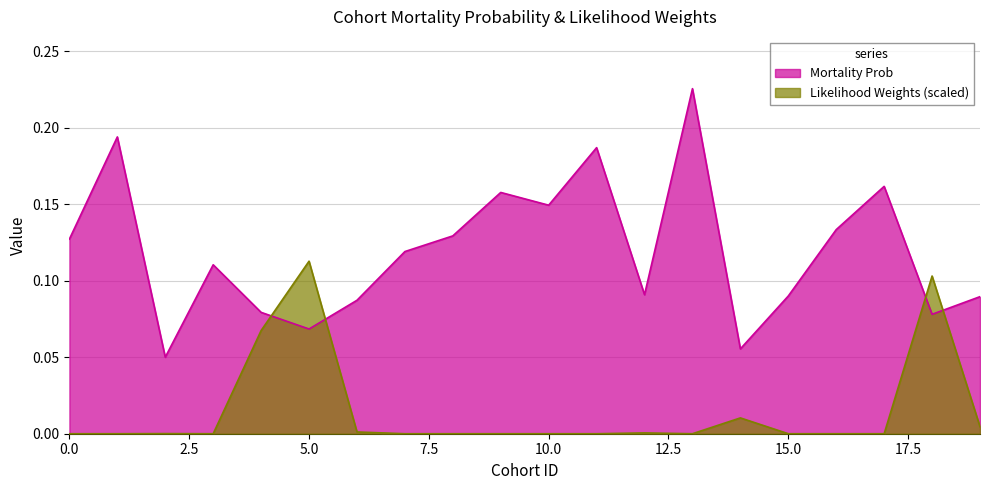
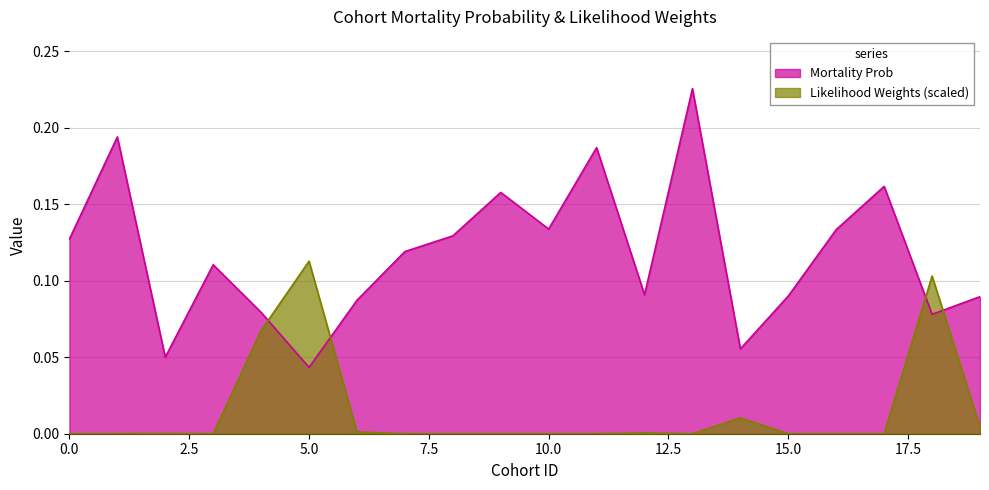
  {
    "Mortality Prob": {
      "0.0": 0.127,
-     "5.0": 0.068,
-     "10.0": 0.149,
+     "5.0": 0.043,
+     "10.0": 0.134,
      "15.0": 0.090
    },
    "Likelihood Weights (scaled)": {
      "0.0": 0.000,
      "5.0": 0.113,
      "10.0": 0.000,
      "15.0": 0.000
    }
  }
